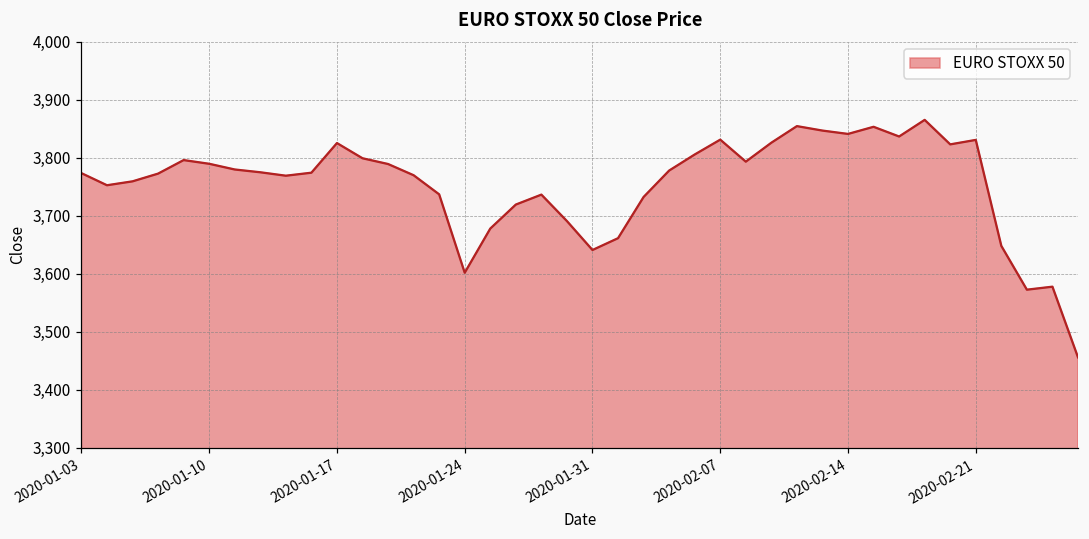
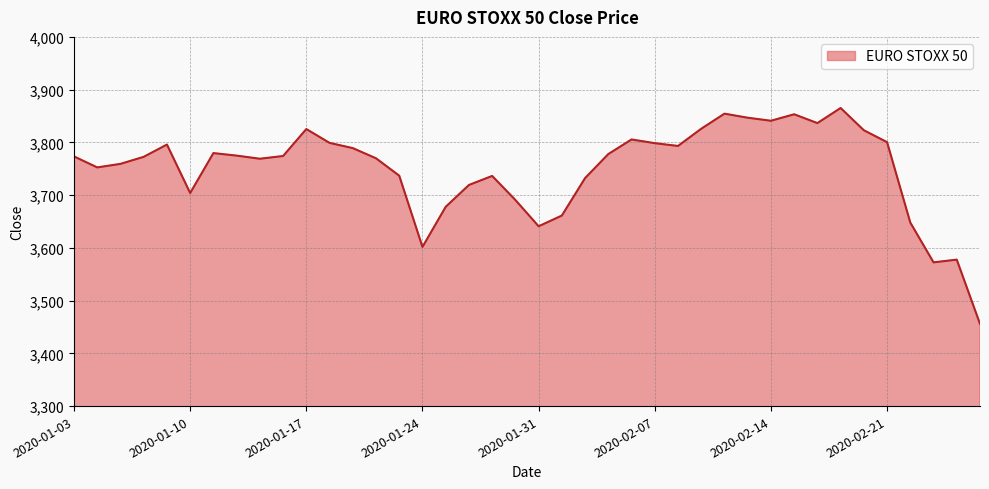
  {
    "2020-01-03": "3,770",
-   "2020-01-10": "3,790",
+   "2020-01-10": "3,700",
    "2020-01-17": "3,830",
    "2020-01-24": "3,600",
    "2020-01-31": "3,640",
-   "2020-02-07": "3,830",
+   "2020-02-07": "3,800",
    "2020-02-14": "3,840",
-   "2020-02-21": "3,830"
+   "2020-02-21": "3,800"
  }
